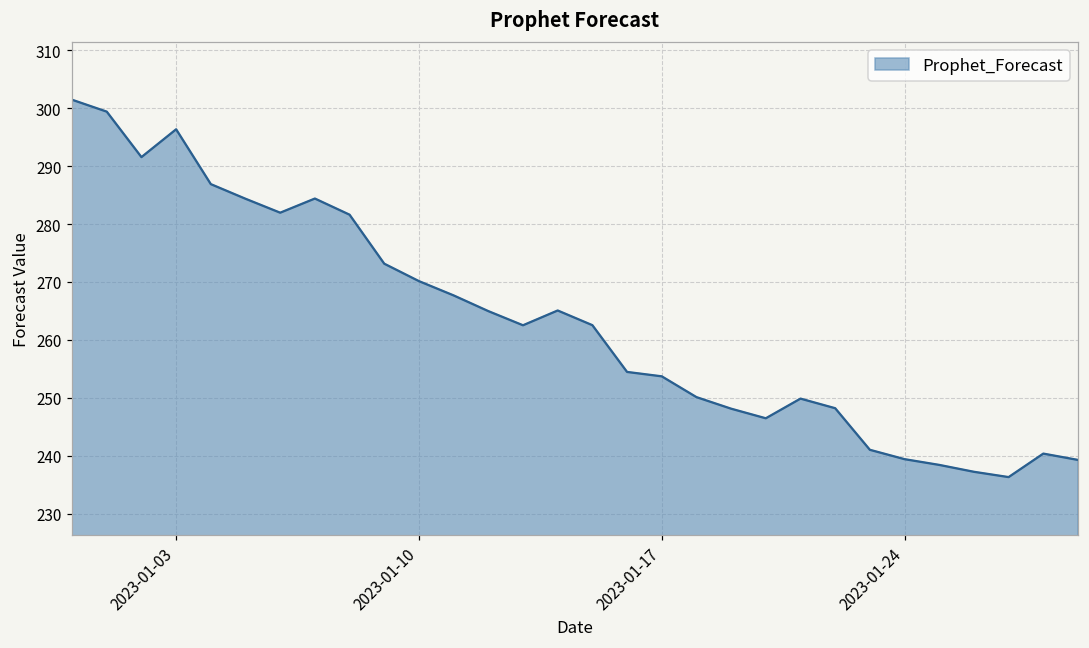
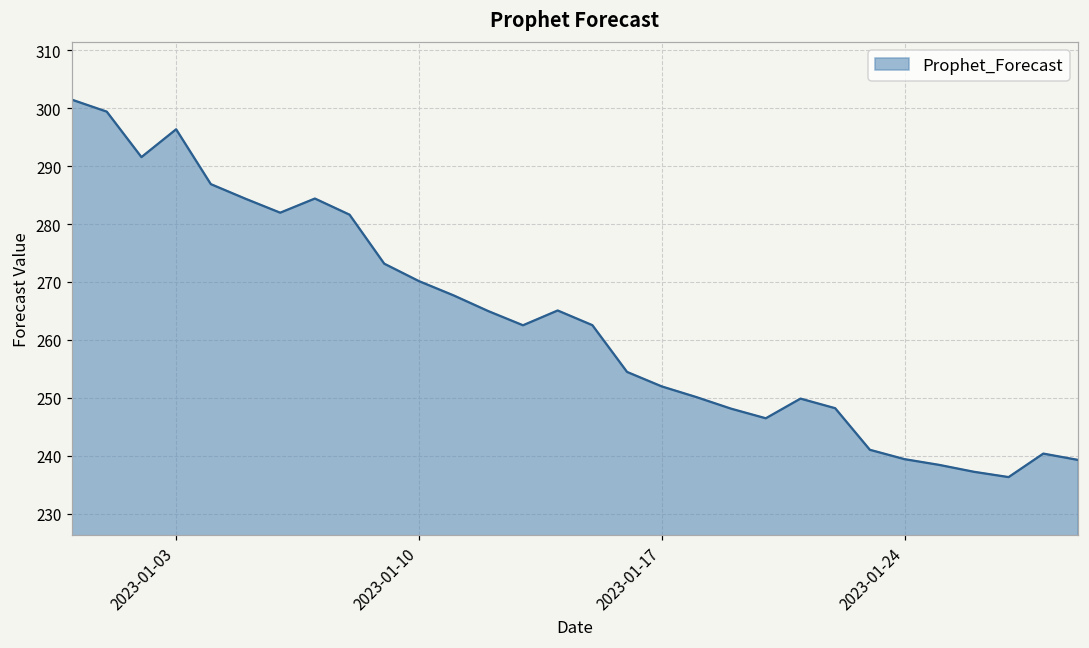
  {
    "2023-01-03": 296,
    "2023-01-10": 270,
-   "2023-01-17": 254,
+   "2023-01-17": 252,
    "2023-01-24": 239
  }
